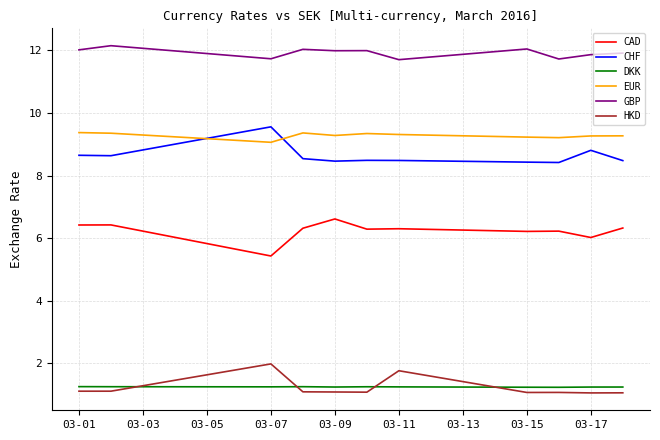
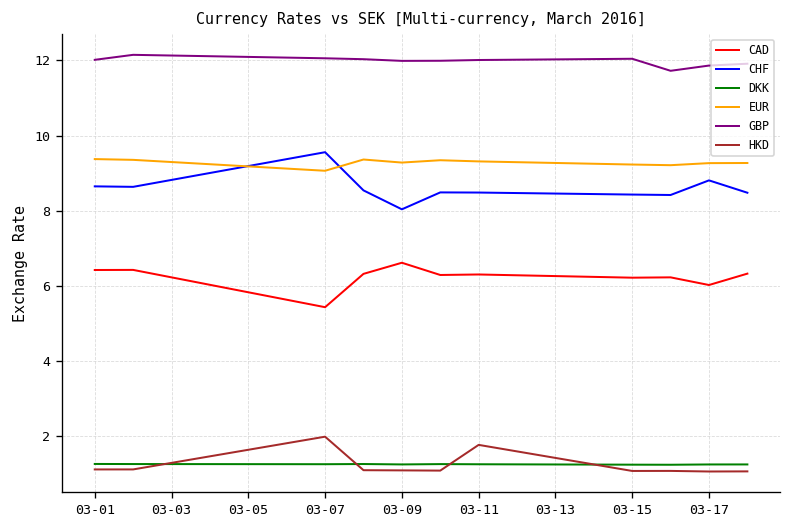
  {
    "CAD": {
      "03-01": 6.4,
      "03-07": 5.4,
      "03-09": 6.6,
      "03-11": 6.3,
      "03-15": 6.2,
      "03-17": 6.0
    },
    "CHF": {
      "03-01": 8.6,
      "03-07": 9.6,
-     "03-09": 8.5,
+     "03-09": 8.0,
      "03-11": 8.5,
      "03-15": 8.4,
      "03-17": 8.8
    },
    "DKK": {
      "03-01": 1.3,
      "03-07": 1.2,
      "03-09": 1.2,
      "03-11": 1.2,
      "03-15": 1.2,
      "03-17": 1.2
    },
    "EUR": {
      "03-01": 9.4,
      "03-07": 9.1,
      "03-09": 9.3,
      "03-11": 9.3,
      "03-15": 9.2,
      "03-17": 9.3
    },
    "GBP": {
      "03-01": 12.0,
-     "03-07": 11.7,
+     "03-07": 12.1,
      "03-09": 12.0,
-     "03-11": 11.7,
+     "03-11": 12.0,
      "03-15": 12.0,
      "03-17": 11.9
    },
    "HKD": {
      "03-01": 1.1,
      "03-07": 2.0,
      "03-09": 1.1,
      "03-11": 1.8,
      "03-15": 1.1,
      "03-17": 1.1
    }
  }
